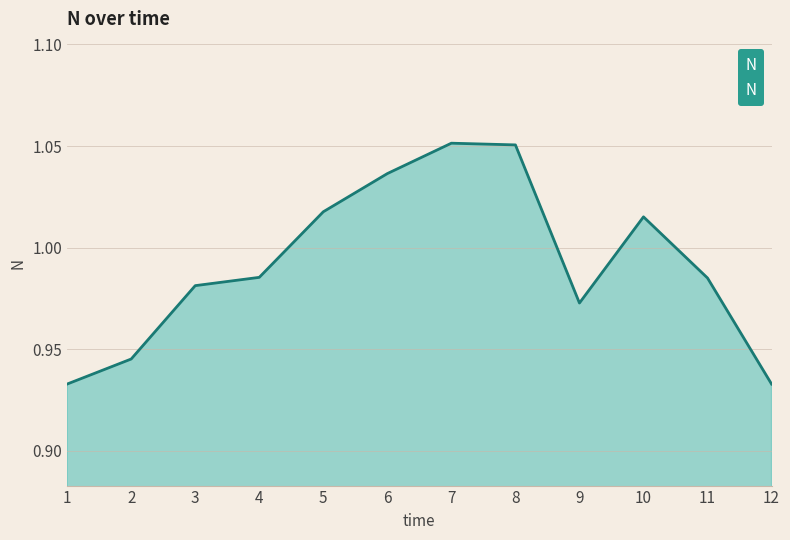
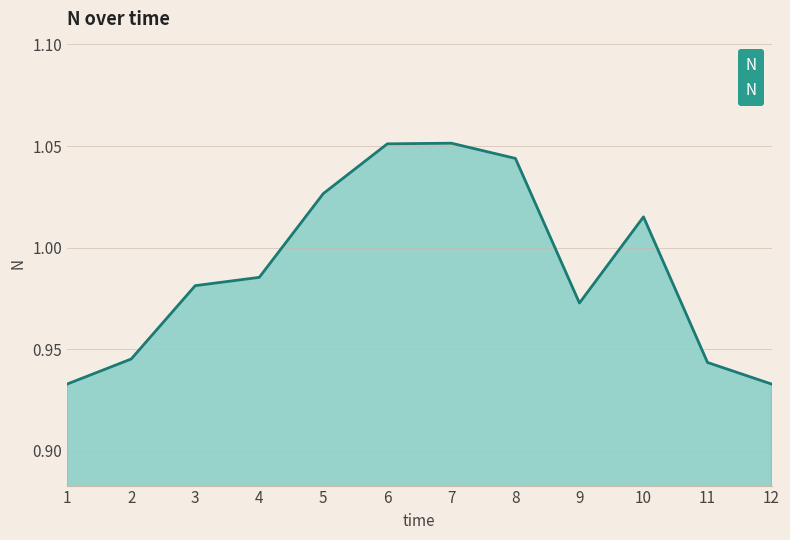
  {
    "1": 0.933,
    "2": 0.945,
    "3": 0.981,
    "4": 0.985,
-   "5": 1.018,
-   "6": 1.036,
+   "5": 1.027,
+   "6": 1.051,
    "7": 1.051,
-   "8": 1.051,
+   "8": 1.044,
    "9": 0.973,
    "10": 1.015,
-   "11": 0.985,
+   "11": 0.943,
    "12": 0.933
  }
